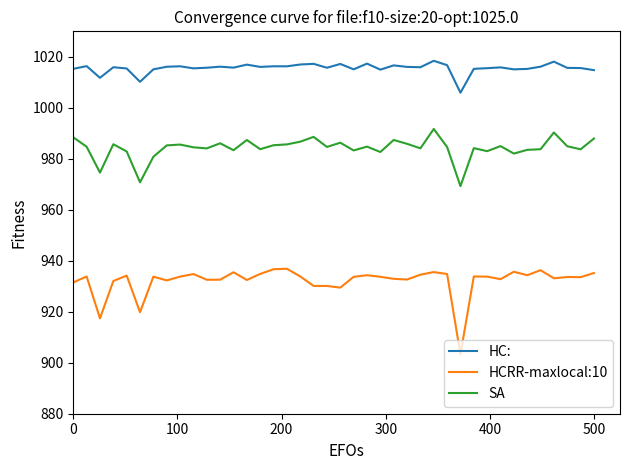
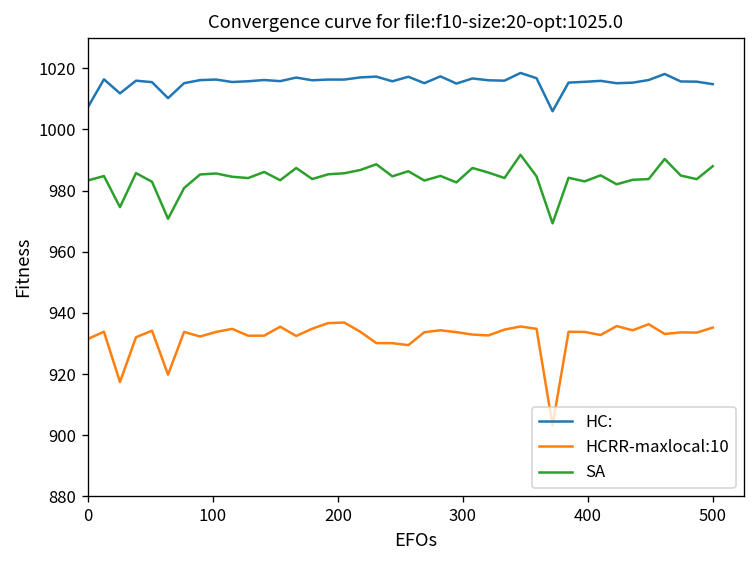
  {
    "HC:": {
-     "0": 1015,
+     "0": 1007,
      "500": 1015
    },
    "HCRR-maxlocal:10": {
      "0": 931,
      "500": 935
    },
    "SA": {
-     "0": 988,
+     "0": 983,
      "500": 988
    }
  }
